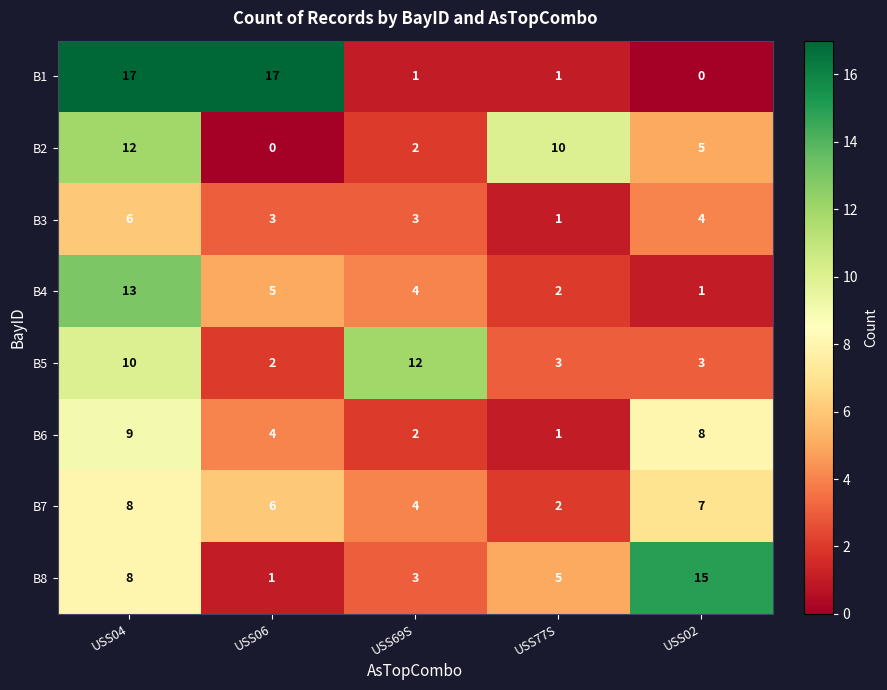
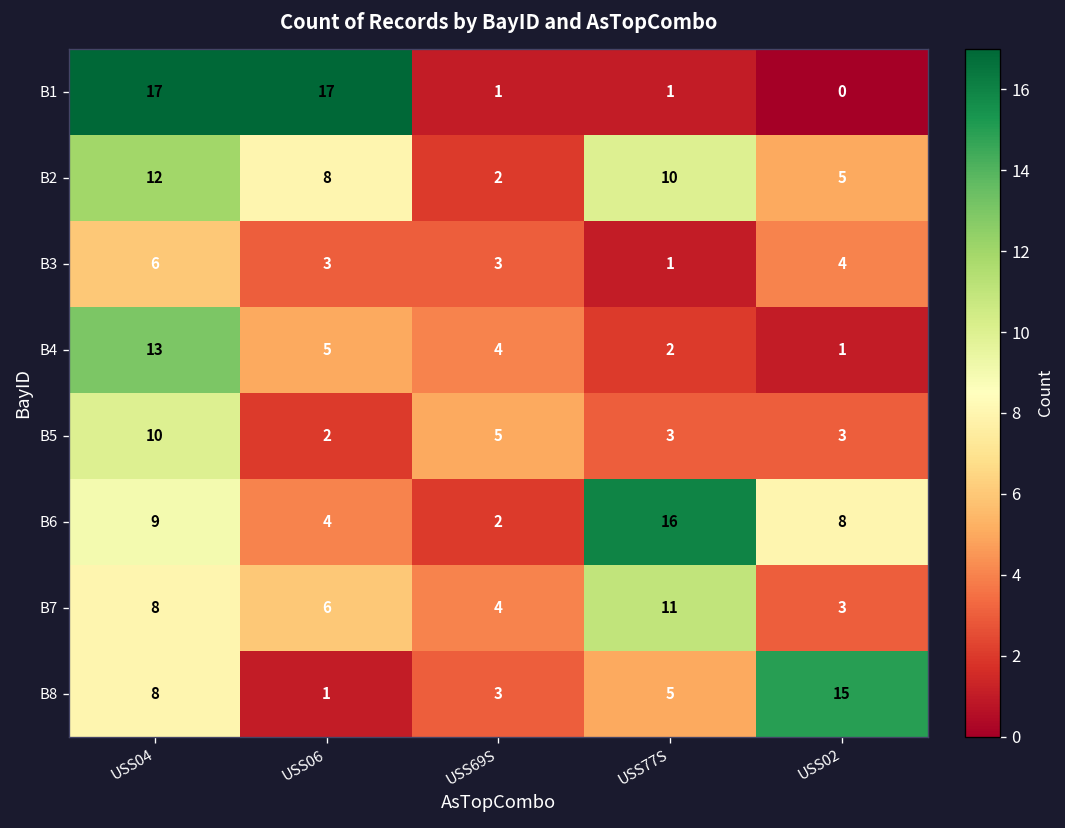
  {
    "B1": {
      "USS04": 17,
      "USS06": 17,
      "USS69S": 1,
      "USS77S": 1,
      "USS02": 0
    },
    "B2": {
      "USS04": 12,
-     "USS06": 0,
+     "USS06": 8,
      "USS69S": 2,
      "USS77S": 10,
      "USS02": 5
    },
    "B3": {
      "USS04": 6,
      "USS06": 3,
      "USS69S": 3,
      "USS77S": 1,
      "USS02": 4
    },
    "B4": {
      "USS04": 13,
      "USS06": 5,
      "USS69S": 4,
      "USS77S": 2,
      "USS02": 1
    },
    "B5": {
      "USS04": 10,
      "USS06": 2,
-     "USS69S": 12,
+     "USS69S": 5,
      "USS77S": 3,
      "USS02": 3
    },
    "B6": {
      "USS04": 9,
      "USS06": 4,
      "USS69S": 2,
-     "USS77S": 1,
+     "USS77S": 16,
      "USS02": 8
    },
    "B7": {
      "USS04": 8,
      "USS06": 6,
      "USS69S": 4,
-     "USS77S": 2,
-     "USS02": 7
+     "USS77S": 11,
+     "USS02": 3
    },
    "B8": {
      "USS04": 8,
      "USS06": 1,
      "USS69S": 3,
      "USS77S": 5,
      "USS02": 15
    }
  }
